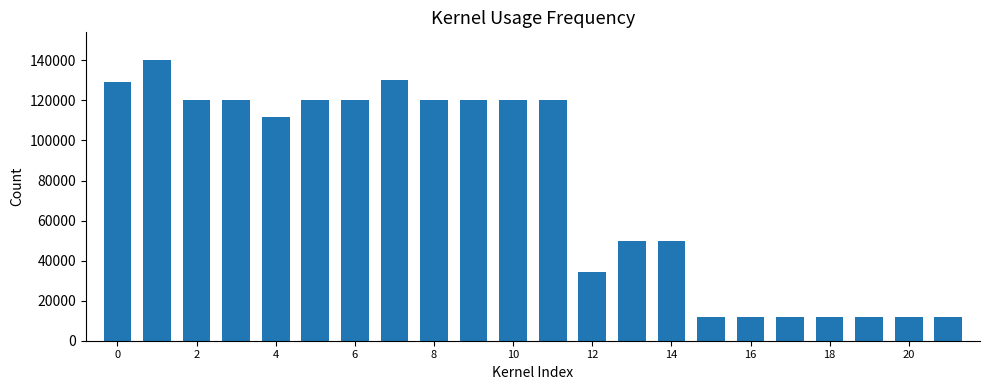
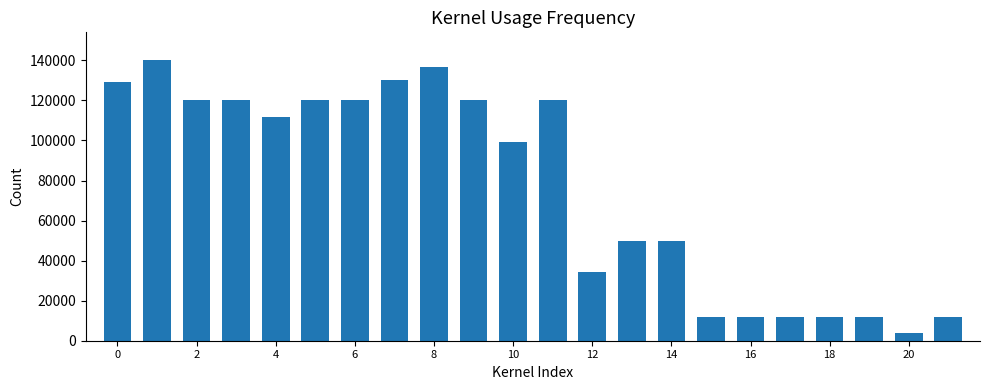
  {
    "0": 129000,
    "2": 120000,
    "4": 112000,
    "6": 120000,
-   "8": 120000,
-   "10": 120000,
+   "8": 137000,
+   "10": 99000,
    "12": 34000,
    "14": 50000,
    "16": 12000,
    "18": 12000,
-   "20": 12000
+   "20": 4000
  }
